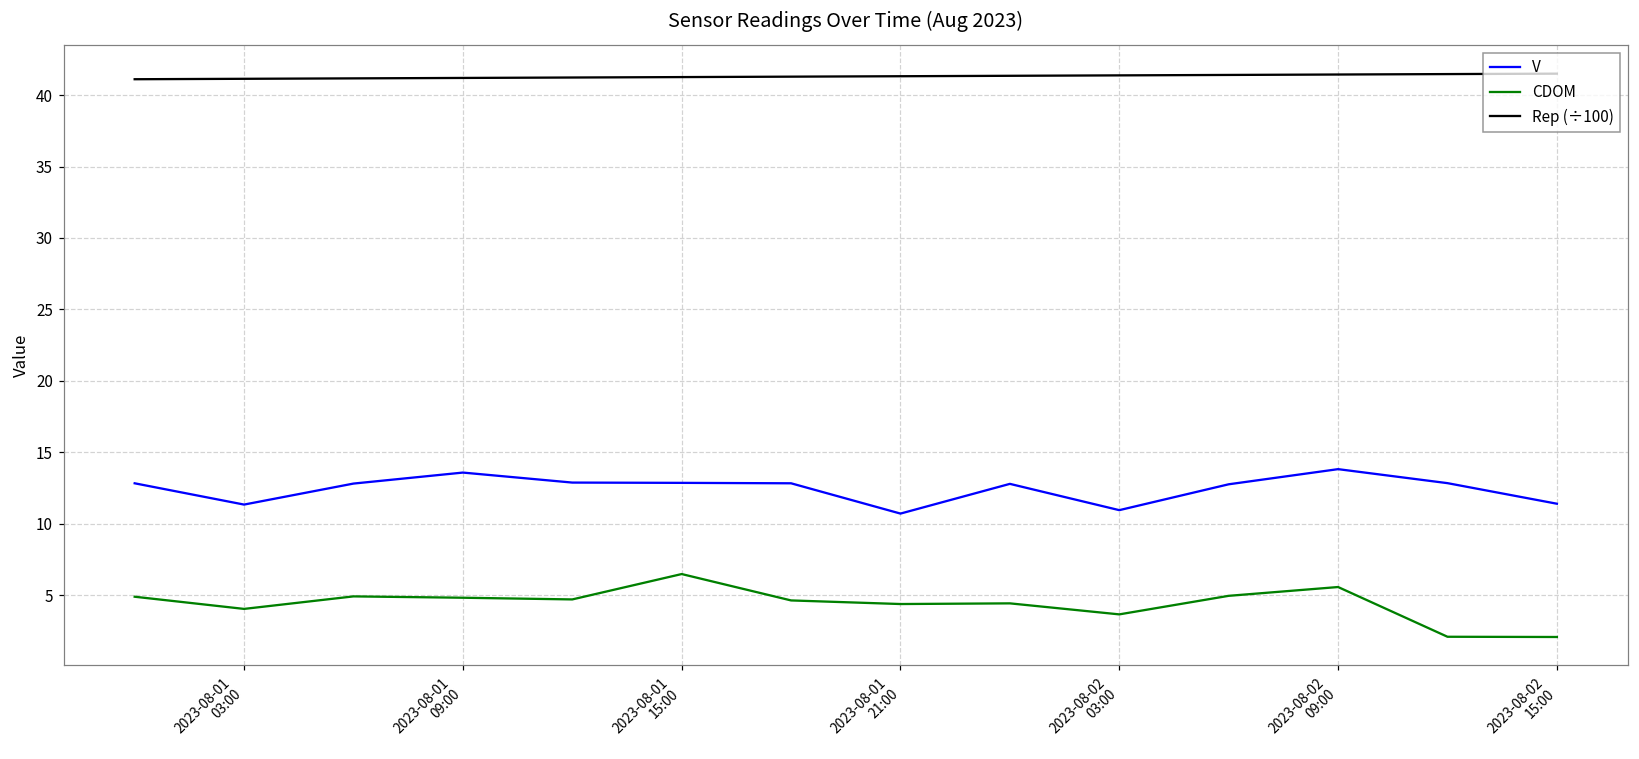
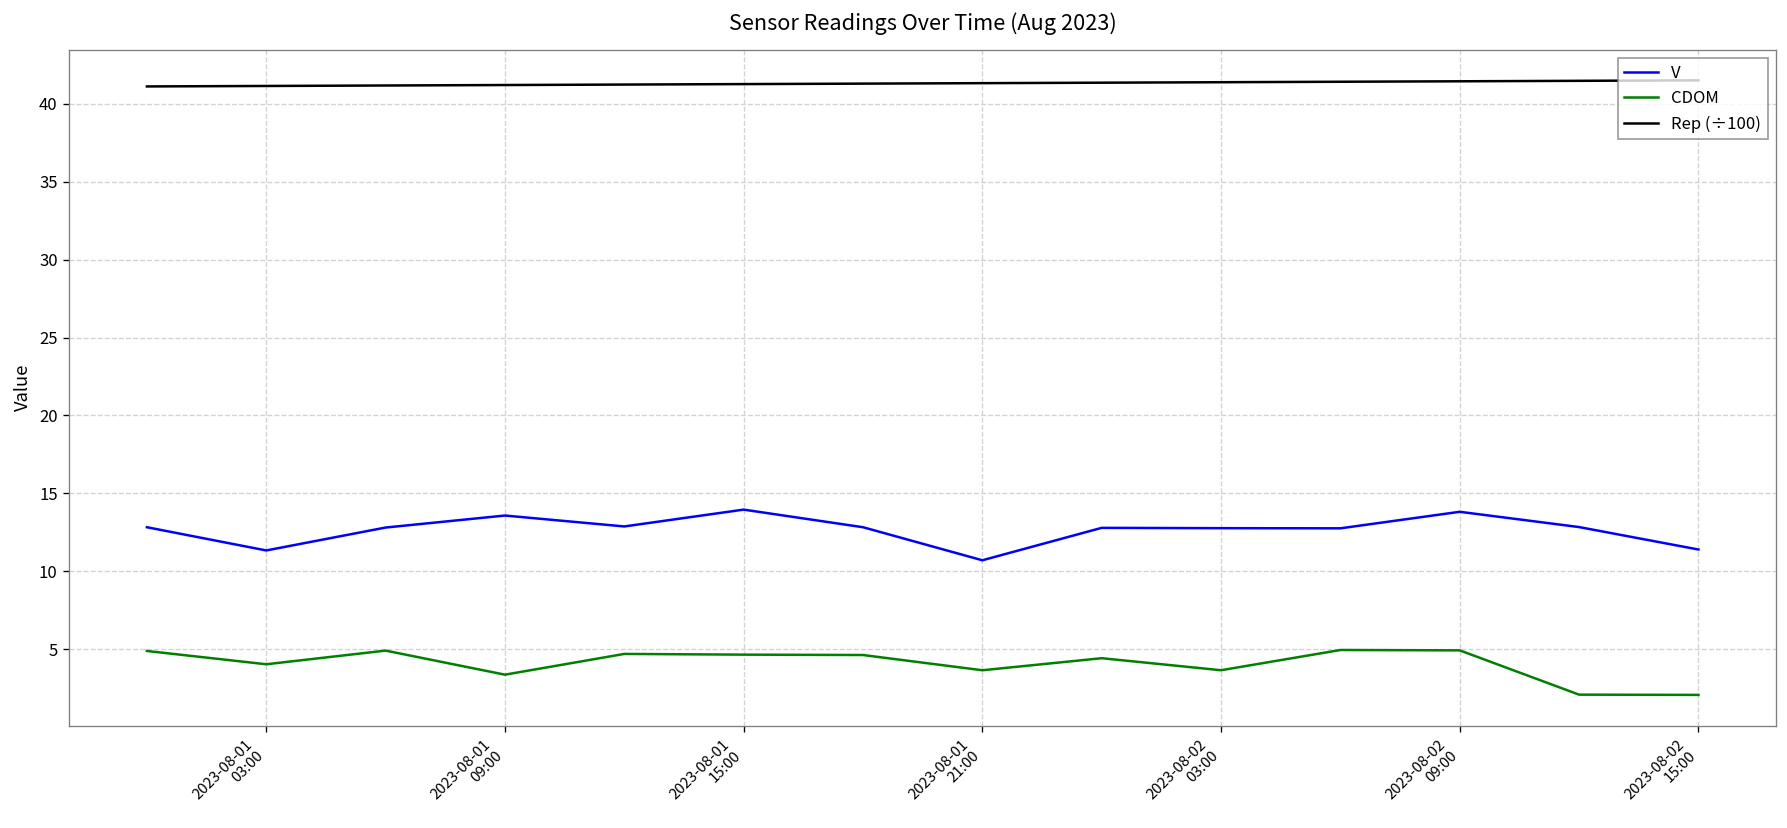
  {
    "V": {
      "2023-08-01 03:00": 11.3,
      "2023-08-01 09:00": 13.6,
-     "2023-08-01 15:00": 12.9,
+     "2023-08-01 15:00": 14.0,
      "2023-08-01 21:00": 10.7,
-     "2023-08-02 03:00": 11.0,
+     "2023-08-02 03:00": 12.8,
      "2023-08-02 09:00": 13.8,
      "2023-08-02 15:00": 11.4
    },
    "CDOM": {
      "2023-08-01 03:00": 4.0,
-     "2023-08-01 09:00": 4.8,
-     "2023-08-01 15:00": 6.5,
-     "2023-08-01 21:00": 4.4,
+     "2023-08-01 09:00": 3.4,
+     "2023-08-01 15:00": 4.7,
+     "2023-08-01 21:00": 3.7,
      "2023-08-02 03:00": 3.7,
-     "2023-08-02 09:00": 5.6,
+     "2023-08-02 09:00": 4.9,
      "2023-08-02 15:00": 2.1
    },
    "Rep (÷100)": {
      "2023-08-01 03:00": 41.1,
      "2023-08-01 09:00": 41.2,
      "2023-08-01 15:00": 41.3,
      "2023-08-01 21:00": 41.3,
      "2023-08-02 03:00": 41.4,
      "2023-08-02 09:00": 41.4
    }
  }
